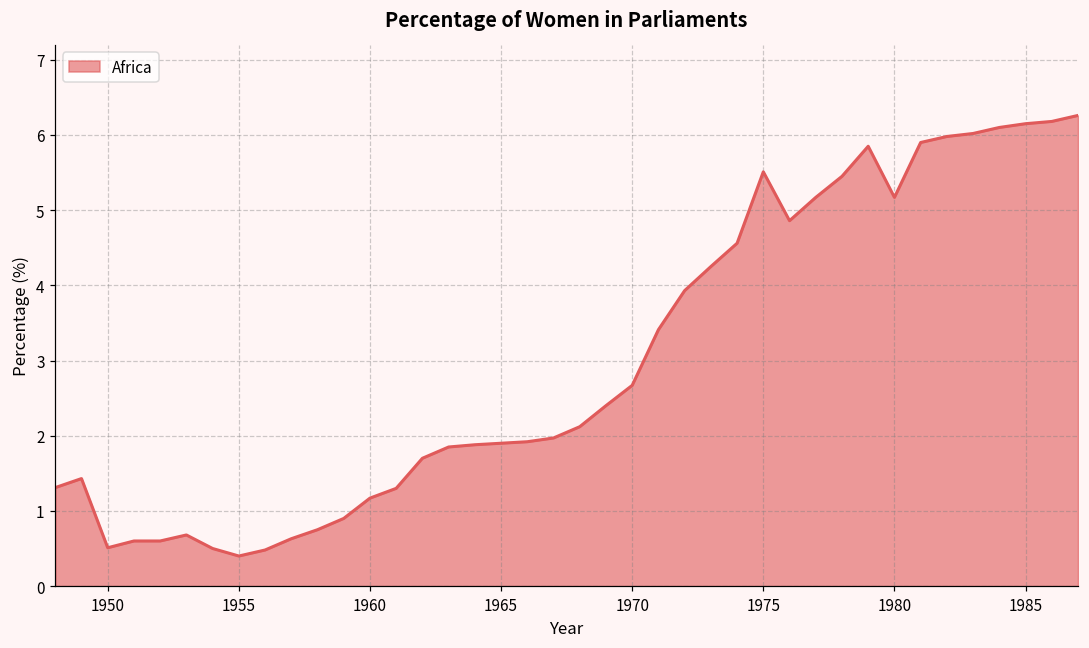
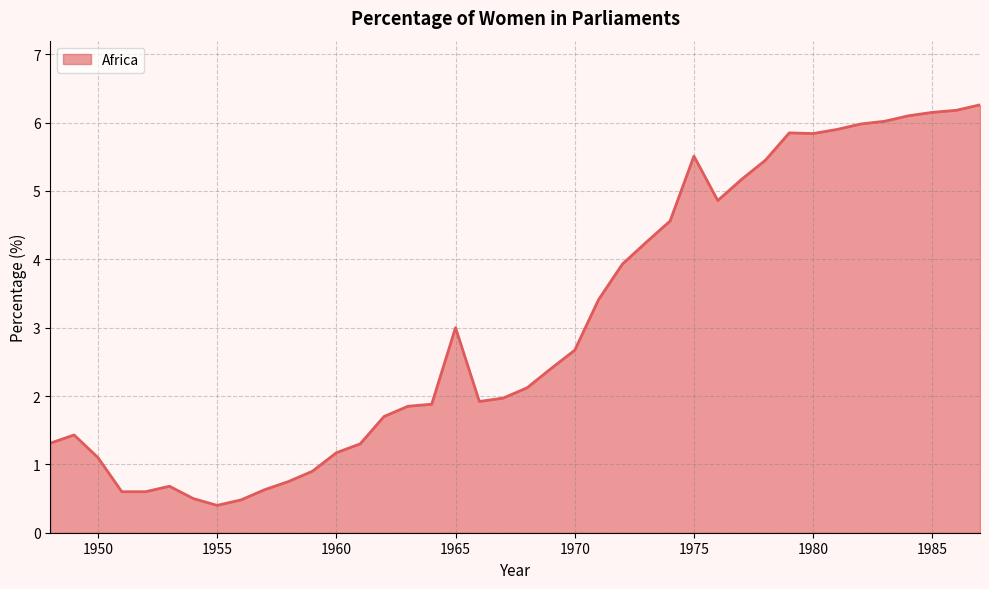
  {
-   "1950": 0.5,
+   "1950": 1.1,
    "1955": 0.4,
    "1960": 1.2,
-   "1965": 1.9,
+   "1965": 3.0,
    "1970": 2.7,
    "1975": 5.5,
-   "1980": 5.2,
+   "1980": 5.8,
    "1985": 6.2
  }
